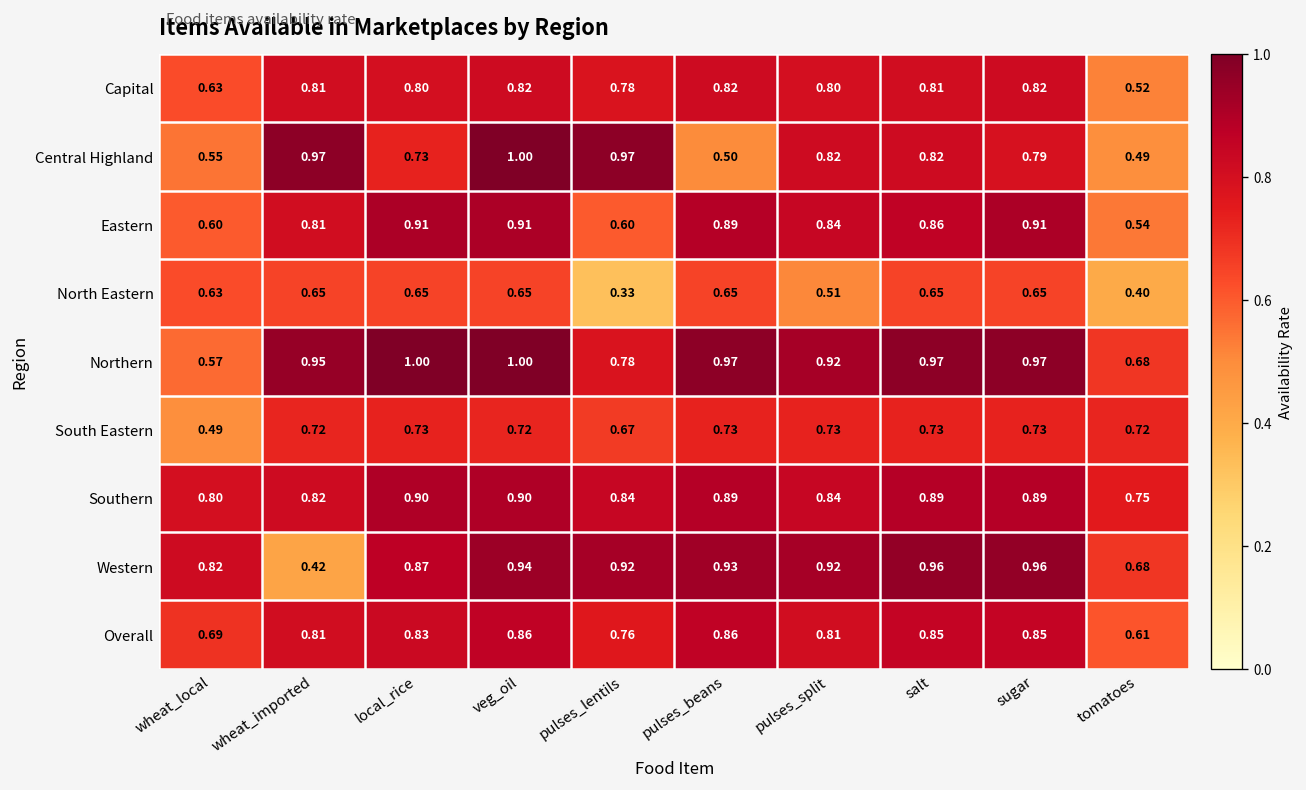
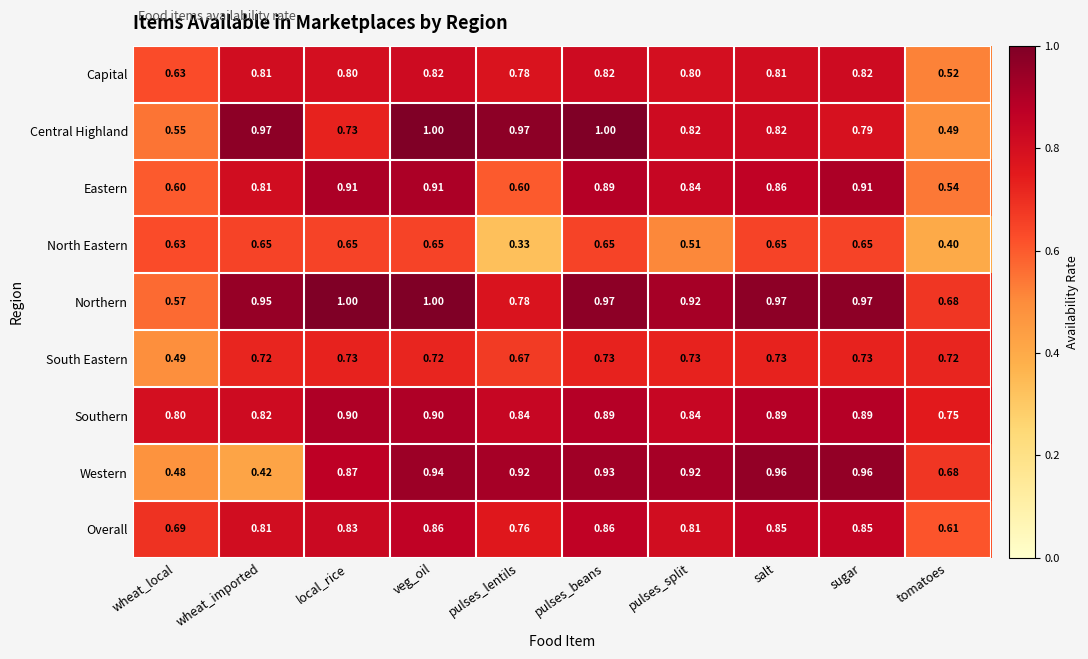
  {
    "Capital": {
      "wheat_local": 0.63,
      "wheat_imported": 0.81,
      "local_rice": 0.80,
      "veg_oil": 0.82,
      "pulses_lentils": 0.78,
      "pulses_beans": 0.82,
      "pulses_split": 0.80,
      "salt": 0.81,
      "sugar": 0.82,
      "tomatoes": 0.52
    },
    "Central Highland": {
      "wheat_local": 0.55,
      "wheat_imported": 0.97,
      "local_rice": 0.73,
      "veg_oil": 1.00,
      "pulses_lentils": 0.97,
-     "pulses_beans": 0.50,
+     "pulses_beans": 1.00,
      "pulses_split": 0.82,
      "salt": 0.82,
      "sugar": 0.79,
      "tomatoes": 0.49
    },
    "Eastern": {
      "wheat_local": 0.60,
      "wheat_imported": 0.81,
      "local_rice": 0.91,
      "veg_oil": 0.91,
      "pulses_lentils": 0.60,
      "pulses_beans": 0.89,
      "pulses_split": 0.84,
      "salt": 0.86,
      "sugar": 0.91,
      "tomatoes": 0.54
    },
    "North Eastern": {
      "wheat_local": 0.63,
      "wheat_imported": 0.65,
      "local_rice": 0.65,
      "veg_oil": 0.65,
      "pulses_lentils": 0.33,
      "pulses_beans": 0.65,
      "pulses_split": 0.51,
      "salt": 0.65,
      "sugar": 0.65,
      "tomatoes": 0.40
    },
    "Northern": {
      "wheat_local": 0.57,
      "wheat_imported": 0.95,
      "local_rice": 1.00,
      "veg_oil": 1.00,
      "pulses_lentils": 0.78,
      "pulses_beans": 0.97,
      "pulses_split": 0.92,
      "salt": 0.97,
      "sugar": 0.97,
      "tomatoes": 0.68
    },
    "South Eastern": {
      "wheat_local": 0.49,
      "wheat_imported": 0.72,
      "local_rice": 0.73,
      "veg_oil": 0.72,
      "pulses_lentils": 0.67,
      "pulses_beans": 0.73,
      "pulses_split": 0.73,
      "salt": 0.73,
      "sugar": 0.73,
      "tomatoes": 0.72
    },
    "Southern": {
      "wheat_local": 0.80,
      "wheat_imported": 0.82,
      "local_rice": 0.90,
      "veg_oil": 0.90,
      "pulses_lentils": 0.84,
      "pulses_beans": 0.89,
      "pulses_split": 0.84,
      "salt": 0.89,
      "sugar": 0.89,
      "tomatoes": 0.75
    },
    "Western": {
-     "wheat_local": 0.82,
+     "wheat_local": 0.48,
      "wheat_imported": 0.42,
      "local_rice": 0.87,
      "veg_oil": 0.94,
      "pulses_lentils": 0.92,
      "pulses_beans": 0.93,
      "pulses_split": 0.92,
      "salt": 0.96,
      "sugar": 0.96,
      "tomatoes": 0.68
    },
    "Overall": {
      "wheat_local": 0.69,
      "wheat_imported": 0.81,
      "local_rice": 0.83,
      "veg_oil": 0.86,
      "pulses_lentils": 0.76,
      "pulses_beans": 0.86,
      "pulses_split": 0.81,
      "salt": 0.85,
      "sugar": 0.85,
      "tomatoes": 0.61
    }
  }
